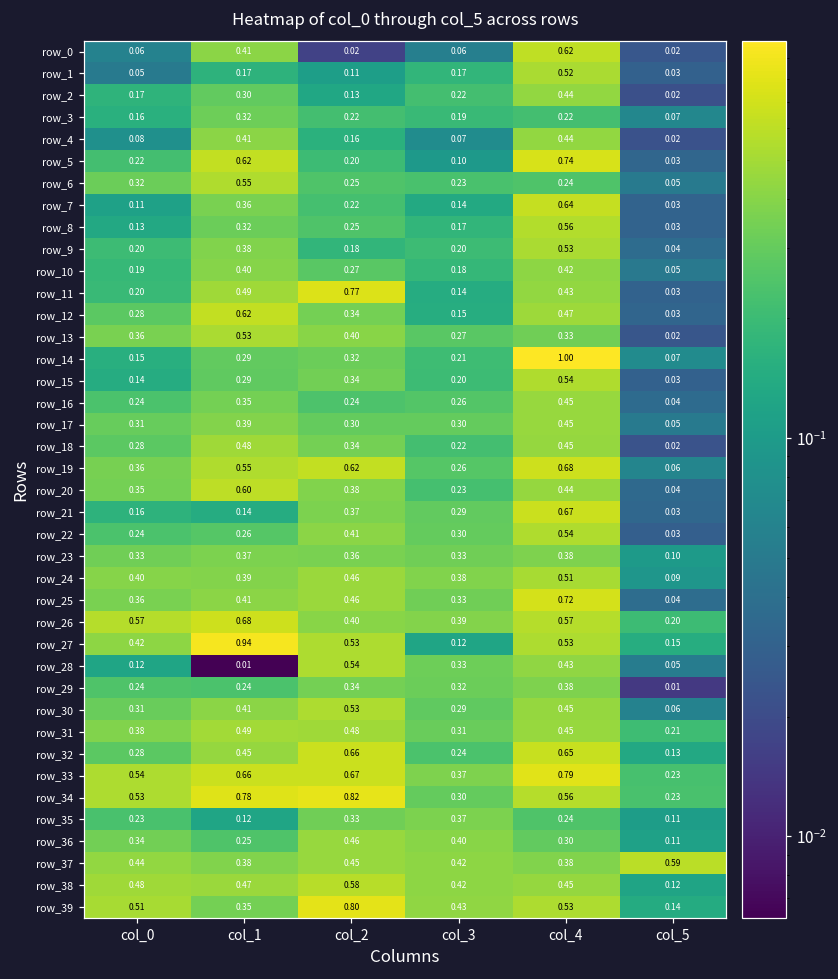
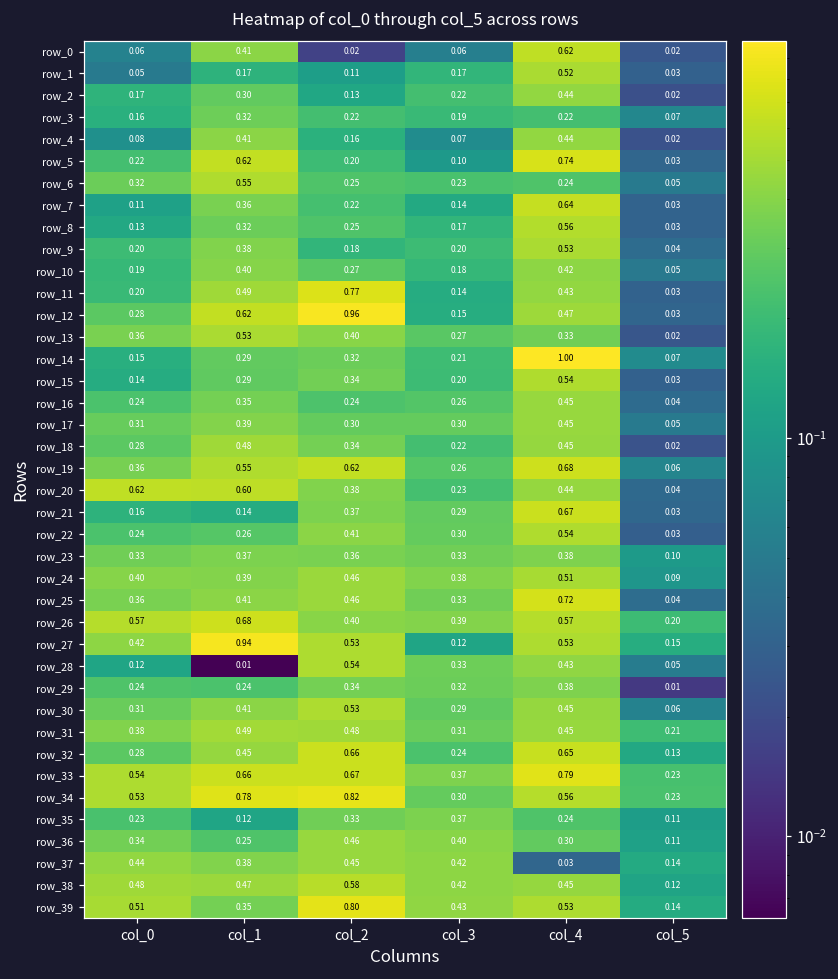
  {
    "row_12": {
      "col_0": 0.28,
      "col_1": 0.62,
-     "col_2": 0.34,
+     "col_2": 0.96,
      "col_3": 0.15,
      "col_4": 0.47,
      "col_5": 0.03
    },
    "row_20": {
-     "col_0": 0.35,
+     "col_0": 0.62,
      "col_1": 0.60,
      "col_2": 0.38,
      "col_3": 0.23,
      "col_4": 0.44,
      "col_5": 0.04
    },
    "row_37": {
      "col_0": 0.44,
      "col_1": 0.38,
      "col_2": 0.45,
      "col_3": 0.42,
-     "col_4": 0.38,
-     "col_5": 0.59
+     "col_4": 0.03,
+     "col_5": 0.14
    }
  }
